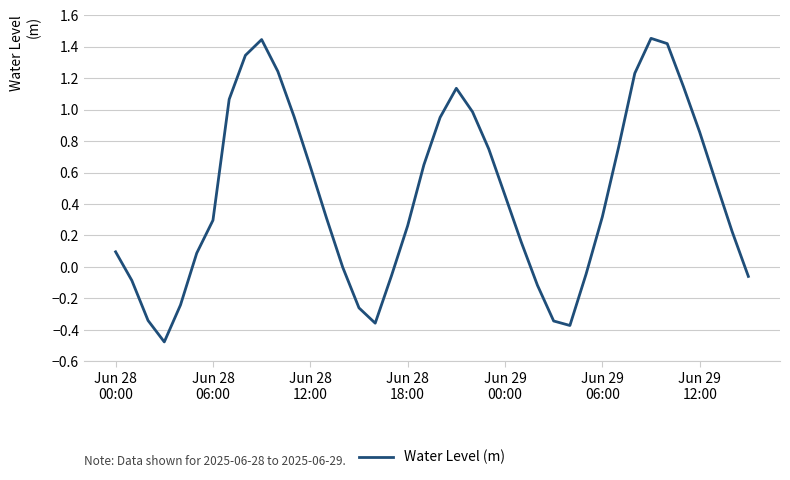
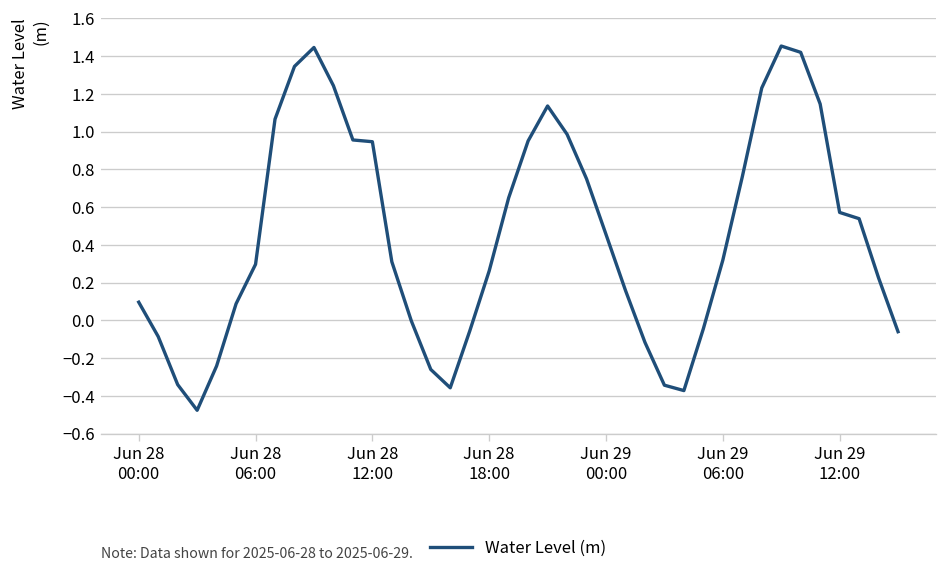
  {
    "Jun 28 00:00": 0.10,
    "Jun 28 06:00": 0.30,
-   "Jun 28 12:00": 0.64,
+   "Jun 28 12:00": 0.95,
    "Jun 28 18:00": 0.26,
    "Jun 29 00:00": 0.46,
    "Jun 29 06:00": 0.32,
-   "Jun 29 12:00": 0.86
+   "Jun 29 12:00": 0.57
  }
